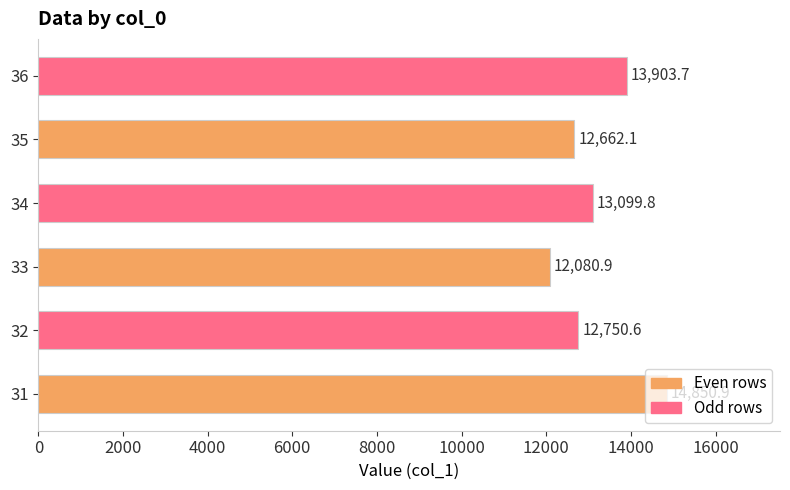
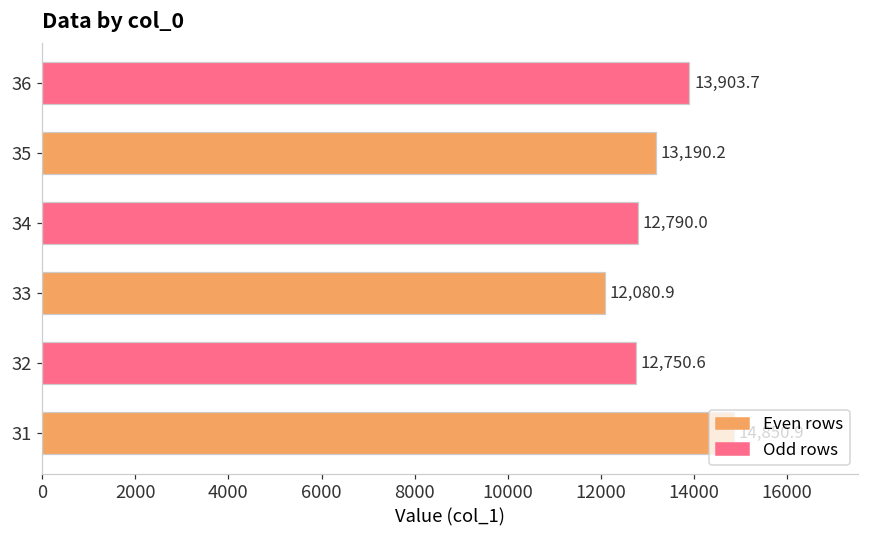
  {
    "36": "13,903.7",
-   "35": "12,662.1",
-   "34": "13,099.8",
+   "35": "13,190.2",
+   "34": "12,790.0",
    "33": "12,080.9",
    "32": "12,750.6"
  }
